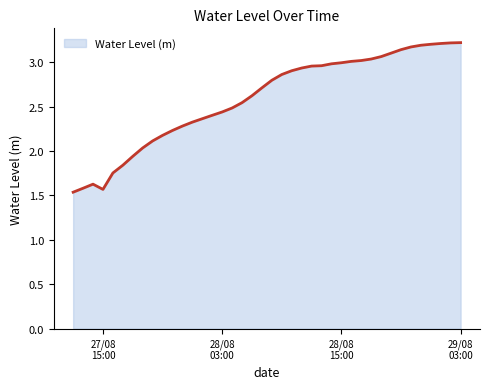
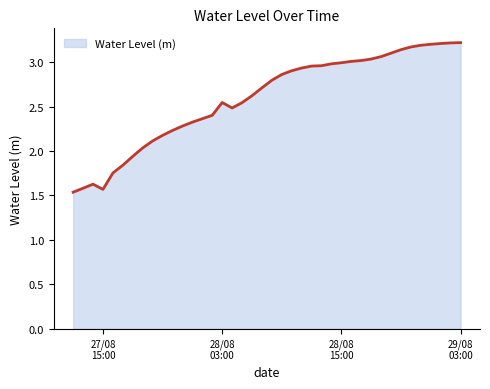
  {
    "27/08 15:00": 1.6,
-   "28/08 03:00": 2.4,
+   "28/08 03:00": 2.5,
    "28/08 15:00": 3.0,
    "29/08 03:00": 3.2
  }
